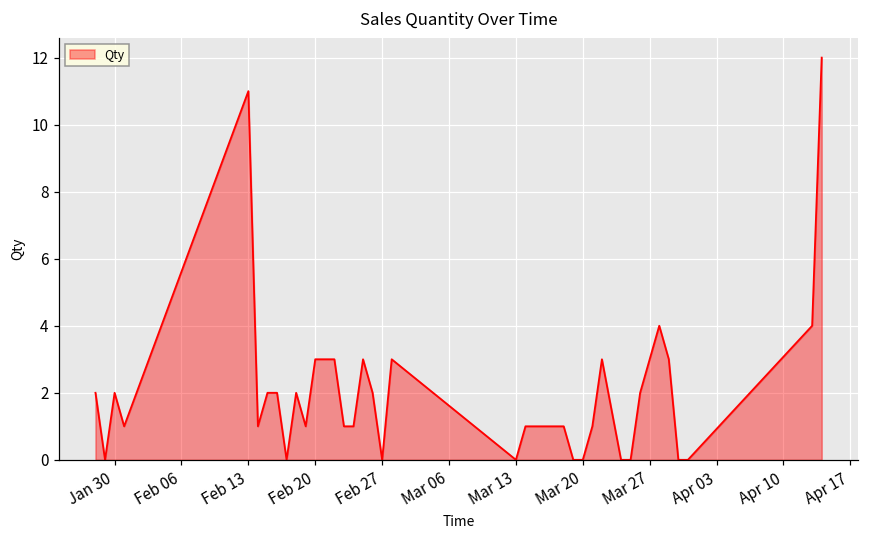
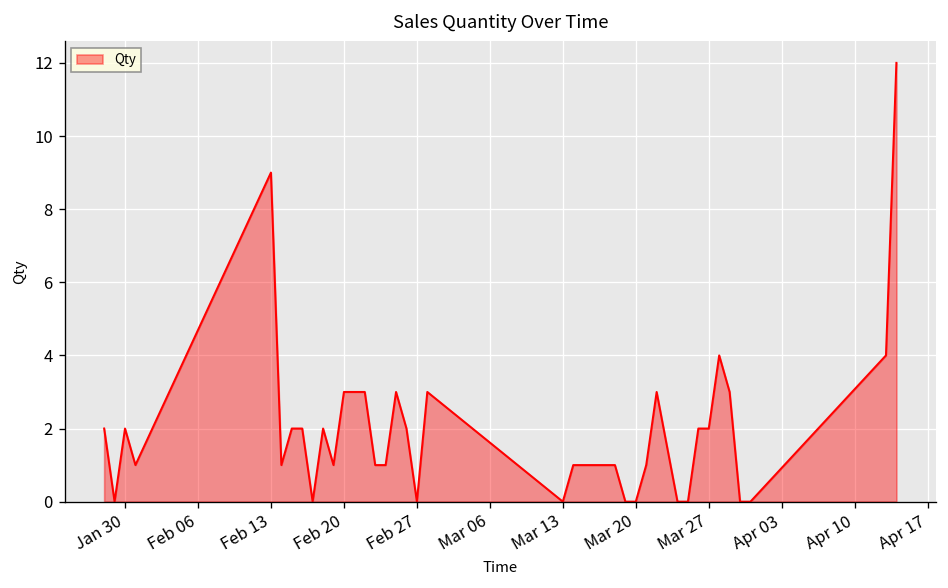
  {
    "Jan 30": 2,
-   "Feb 13": 11,
+   "Feb 13": 9,
    "Feb 20": 3,
    "Feb 27": 0,
    "Mar 13": 0,
    "Mar 20": 0,
-   "Mar 27": 3
+   "Mar 27": 2
  }
